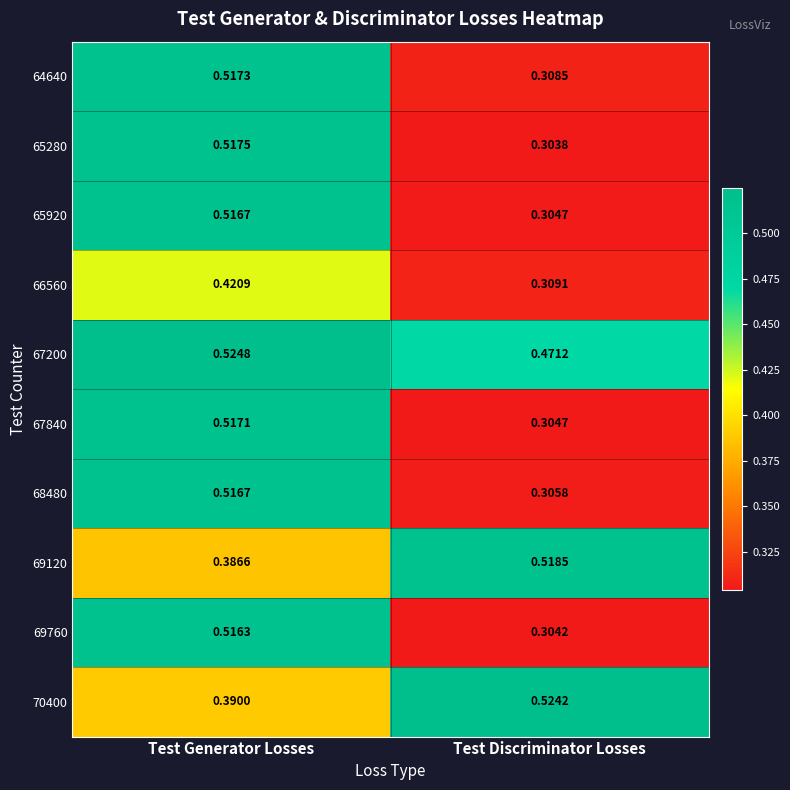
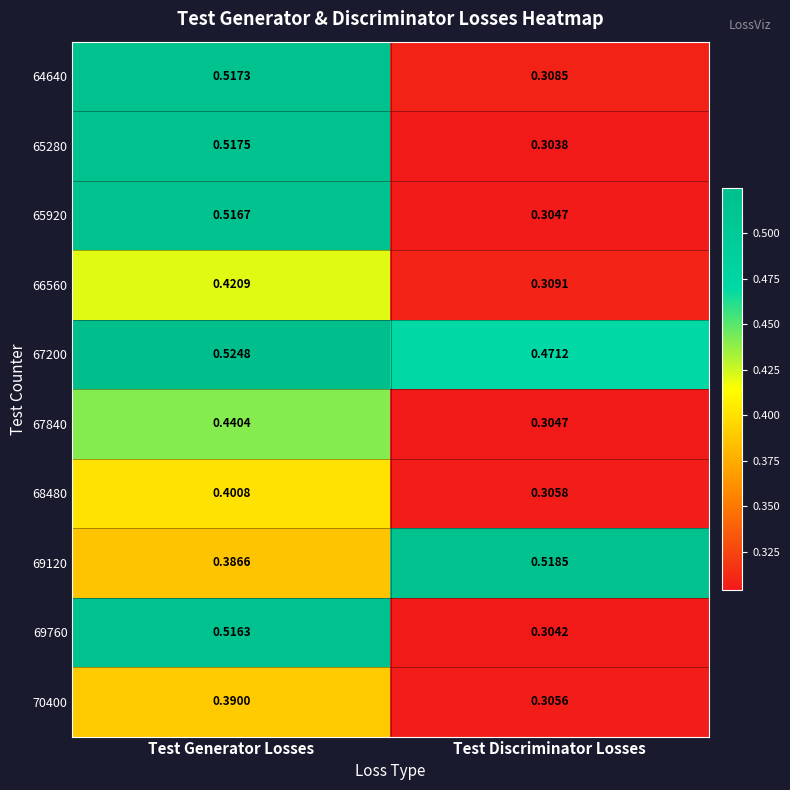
  {
    "64640": {
      "Test Generator Losses": 0.5173,
      "Test Discriminator Losses": 0.3085
    },
    "65280": {
      "Test Generator Losses": 0.5175,
      "Test Discriminator Losses": 0.3038
    },
    "65920": {
      "Test Generator Losses": 0.5167,
      "Test Discriminator Losses": 0.3047
    },
    "66560": {
      "Test Generator Losses": 0.4209,
      "Test Discriminator Losses": 0.3091
    },
    "67200": {
      "Test Generator Losses": 0.5248,
      "Test Discriminator Losses": 0.4712
    },
    "67840": {
-     "Test Generator Losses": 0.5171,
+     "Test Generator Losses": 0.4404,
      "Test Discriminator Losses": 0.3047
    },
    "68480": {
-     "Test Generator Losses": 0.5167,
+     "Test Generator Losses": 0.4008,
      "Test Discriminator Losses": 0.3058
    },
    "69120": {
      "Test Generator Losses": 0.3866,
      "Test Discriminator Losses": 0.5185
    },
    "69760": {
      "Test Generator Losses": 0.5163,
      "Test Discriminator Losses": 0.3042
    },
    "70400": {
      "Test Generator Losses": 0.3900,
-     "Test Discriminator Losses": 0.5242
+     "Test Discriminator Losses": 0.3056
    }
  }
